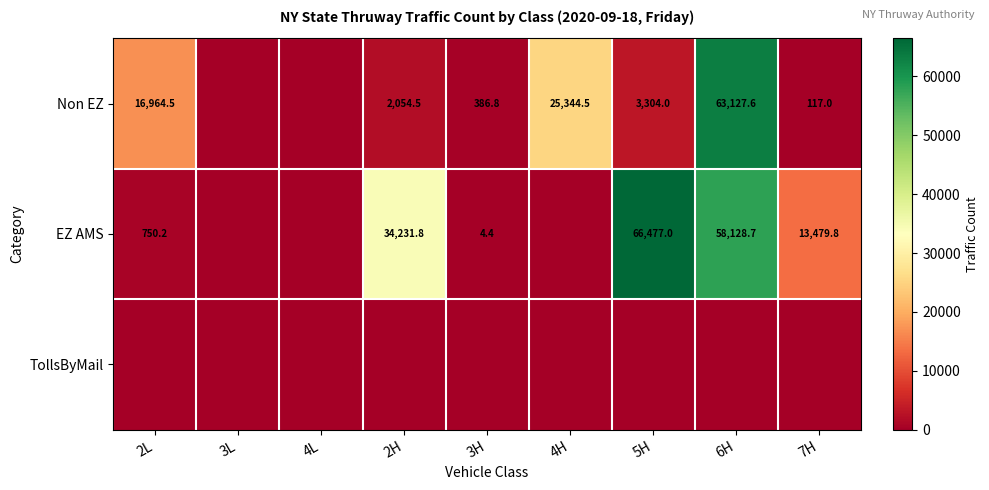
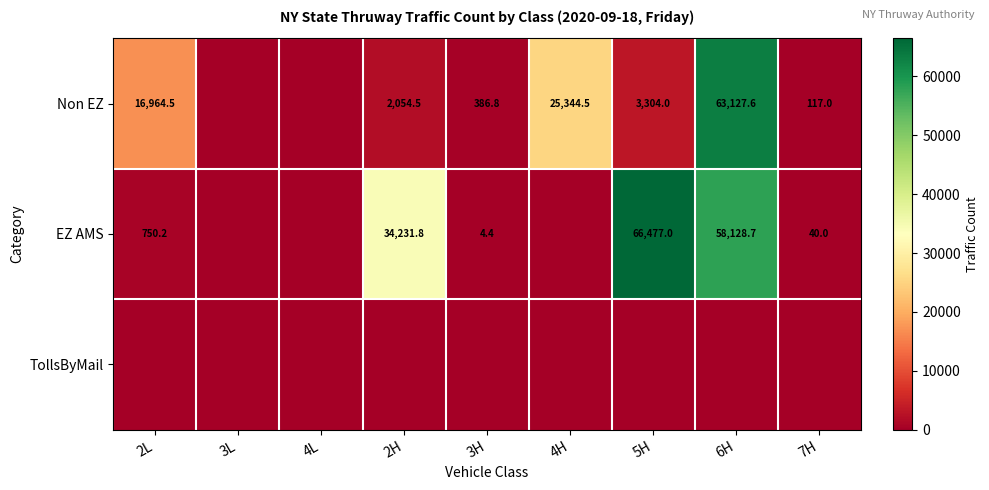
  {
    "Non EZ": {
      "2L": "16,964.5",
      "2H": "2,054.5",
      "3H": "386.8",
      "4H": "25,344.5",
      "5H": "3,304.0",
      "6H": "63,127.6",
      "7H": "117.0"
    },
    "EZ AMS": {
      "2L": "750.2",
      "2H": "34,231.8",
      "3H": "4.4",
      "5H": "66,477.0",
      "6H": "58,128.7",
-     "7H": "13,479.8"
+     "7H": "40.0"
    }
  }
